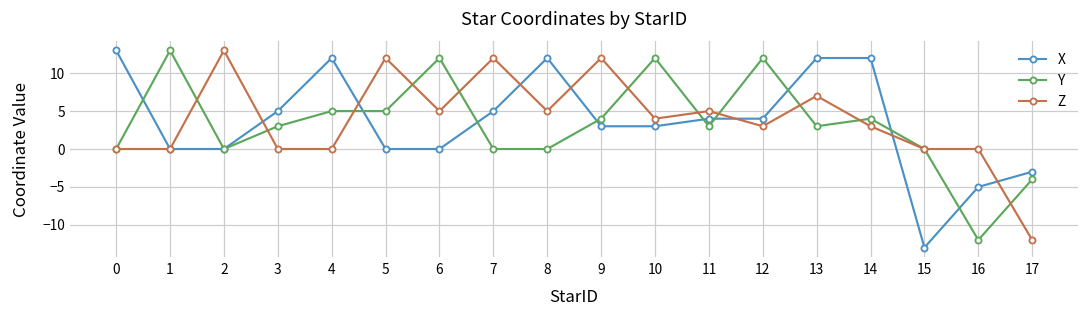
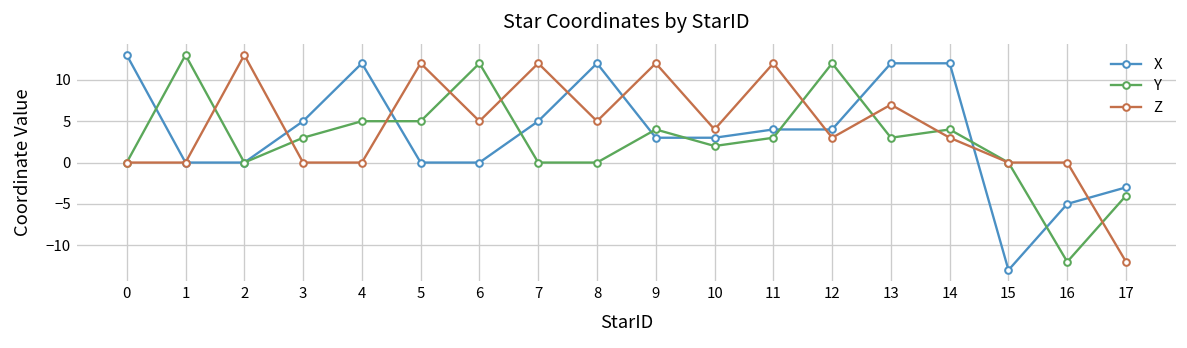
  {
    "X": {
      "0": 13,
      "3": 5,
      "4": 12,
      "5": 0,
      "6": 0,
      "7": 5,
      "8": 12,
      "9": 3,
      "10": 3,
      "11": 4,
      "12": 4,
      "13": 12,
      "14": 12,
      "15": -13,
      "16": -5,
      "17": -3
    },
    "Y": {
      "1": 13,
      "3": 3,
      "4": 5,
      "5": 5,
      "6": 12,
      "7": 0,
      "8": 0,
      "9": 4,
-     "10": 12,
+     "10": 2,
      "11": 3,
      "12": 12,
      "13": 3,
      "14": 4,
      "16": -12,
      "17": -4
    },
    "Z": {
      "2": 13,
      "3": 0,
      "4": 0,
      "5": 12,
      "6": 5,
      "7": 12,
      "8": 5,
      "9": 12,
      "10": 4,
-     "11": 5,
+     "11": 12,
      "12": 3,
      "13": 7,
      "14": 3,
      "16": 0,
      "17": -12
    }
  }
